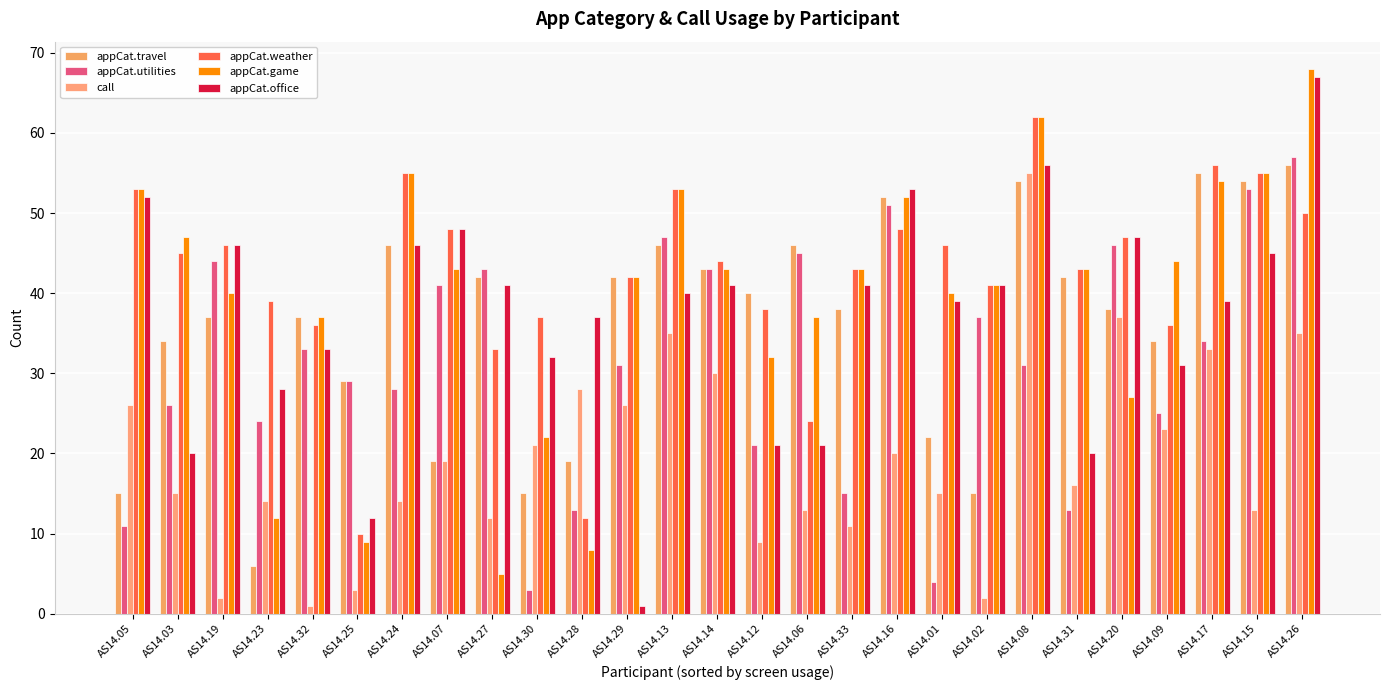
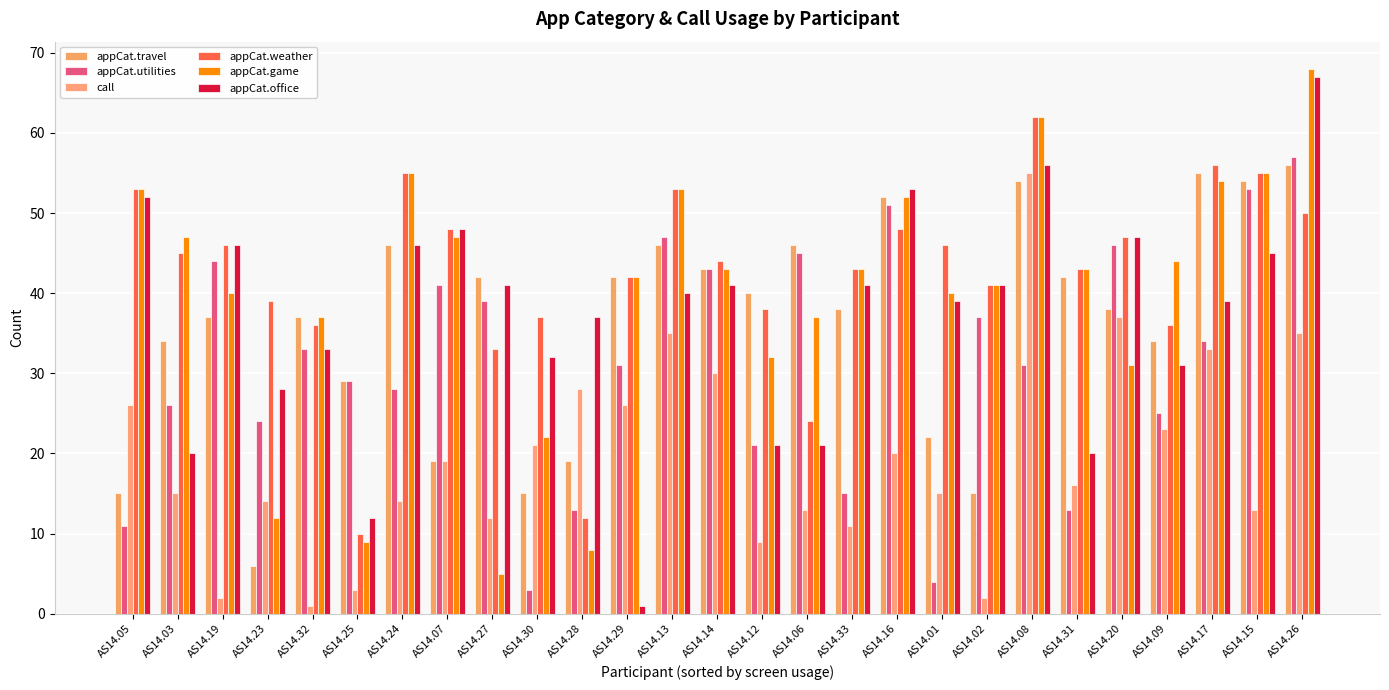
  {
    "appCat.utilities": {
      "AS14.05": 11,
      "AS14.03": 26,
      "AS14.19": 44,
      "AS14.23": 24,
      "AS14.32": 33,
      "AS14.25": 29,
      "AS14.24": 28,
      "AS14.07": 41,
-     "AS14.27": 43,
+     "AS14.27": 39,
      "AS14.30": 3,
      "AS14.28": 13,
      "AS14.29": 31,
      "AS14.13": 47,
      "AS14.14": 43,
      "AS14.12": 21,
      "AS14.06": 45,
      "AS14.33": 15,
      "AS14.16": 51,
      "AS14.01": 4,
      "AS14.02": 37,
      "AS14.08": 31,
      "AS14.31": 13,
      "AS14.20": 46,
      "AS14.09": 25,
      "AS14.17": 34,
      "AS14.15": 53,
      "AS14.26": 57
    },
    "appCat.weather": {
      "AS14.05": 53,
      "AS14.03": 45,
      "AS14.19": 46,
      "AS14.23": 39,
      "AS14.32": 36,
      "AS14.25": 10,
      "AS14.24": 55,
      "AS14.07": 48,
      "AS14.27": 33,
      "AS14.30": 37,
      "AS14.28": 12,
      "AS14.29": 42,
      "AS14.13": 53,
      "AS14.14": 44,
      "AS14.12": 38,
      "AS14.06": 24,
      "AS14.33": 43,
      "AS14.16": 48,
      "AS14.01": 46,
      "AS14.02": 41,
      "AS14.08": 62,
      "AS14.31": 43,
      "AS14.20": 47,
      "AS14.09": 36,
      "AS14.17": 56,
      "AS14.15": 55,
      "AS14.26": 50
    },
    "appCat.game": {
      "AS14.05": 53,
      "AS14.03": 47,
      "AS14.19": 40,
      "AS14.23": 12,
      "AS14.32": 37,
      "AS14.25": 9,
      "AS14.24": 55,
-     "AS14.07": 43,
+     "AS14.07": 47,
      "AS14.27": 5,
      "AS14.30": 22,
      "AS14.28": 8,
      "AS14.29": 42,
      "AS14.13": 53,
      "AS14.14": 43,
      "AS14.12": 32,
      "AS14.06": 37,
      "AS14.33": 43,
      "AS14.16": 52,
      "AS14.01": 40,
      "AS14.02": 41,
      "AS14.08": 62,
      "AS14.31": 43,
-     "AS14.20": 27,
+     "AS14.20": 31,
      "AS14.09": 44,
      "AS14.17": 54,
      "AS14.15": 55,
      "AS14.26": 68
    },
    "appCat.office": {
      "AS14.05": 52,
      "AS14.03": 20,
      "AS14.19": 46,
      "AS14.23": 28,
      "AS14.32": 33,
      "AS14.25": 12,
      "AS14.24": 46,
      "AS14.07": 48,
      "AS14.27": 41,
      "AS14.30": 32,
      "AS14.28": 37,
      "AS14.29": 1,
      "AS14.13": 40,
      "AS14.14": 41,
      "AS14.12": 21,
      "AS14.06": 21,
      "AS14.33": 41,
      "AS14.16": 53,
      "AS14.01": 39,
      "AS14.02": 41,
      "AS14.08": 56,
      "AS14.31": 20,
      "AS14.20": 47,
      "AS14.09": 31,
      "AS14.17": 39,
      "AS14.15": 45,
      "AS14.26": 67
    }
  }
